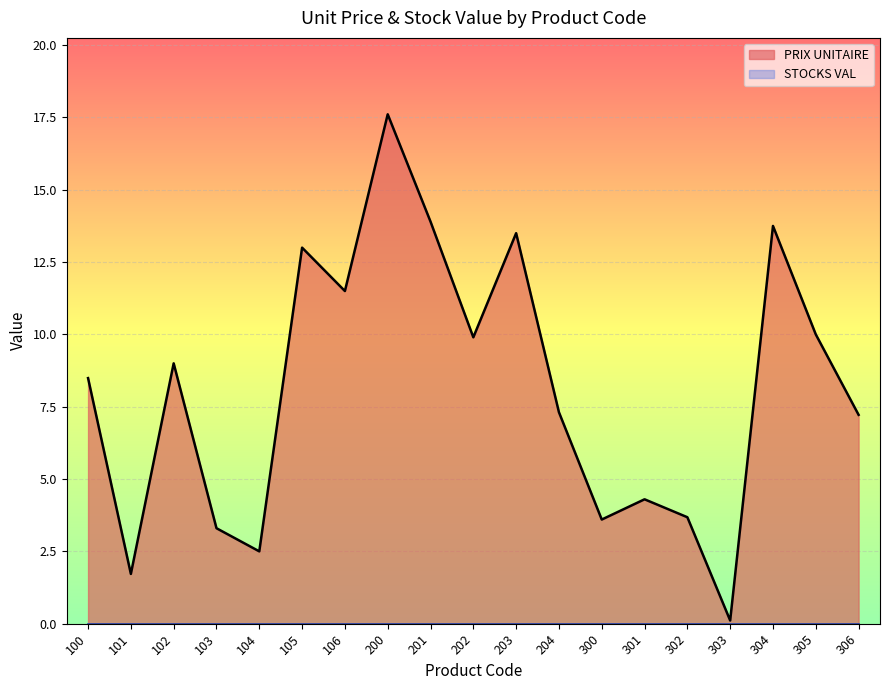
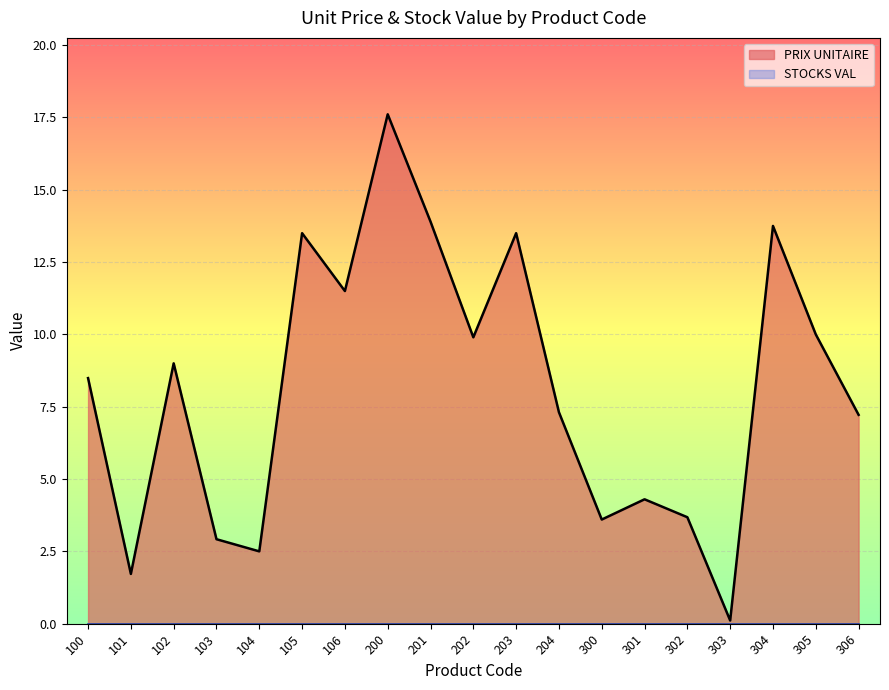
  {
    "PRIX UNITAIRE": {
      "100": 8.5,
      "101": 1.7,
      "102": 9.0,
-     "103": 3.3,
+     "103": 2.9,
      "104": 2.5,
-     "105": 13.0,
+     "105": 13.5,
      "106": 11.5,
      "200": 17.6,
      "201": 13.9,
      "202": 9.9,
      "203": 13.5,
      "204": 7.3,
      "300": 3.6,
      "301": 4.3,
      "302": 3.7,
      "303": 0.1,
      "304": 13.8,
      "305": 10.0,
      "306": 7.2
    },
    "STOCKS VAL": {
      "100": 0.0,
      "101": 0.0,
      "102": 0.0,
      "103": 0.0,
      "104": 0.0,
      "105": 0.0,
      "106": 0.0,
      "200": 0.0,
      "201": 0.0,
      "202": 0.0,
      "203": 0.0,
      "204": 0.0,
      "300": 0.0,
      "301": 0.0,
      "302": 0.0,
      "303": 0.0,
      "304": 0.0,
      "305": 0.0,
      "306": 0.0
    }
  }
